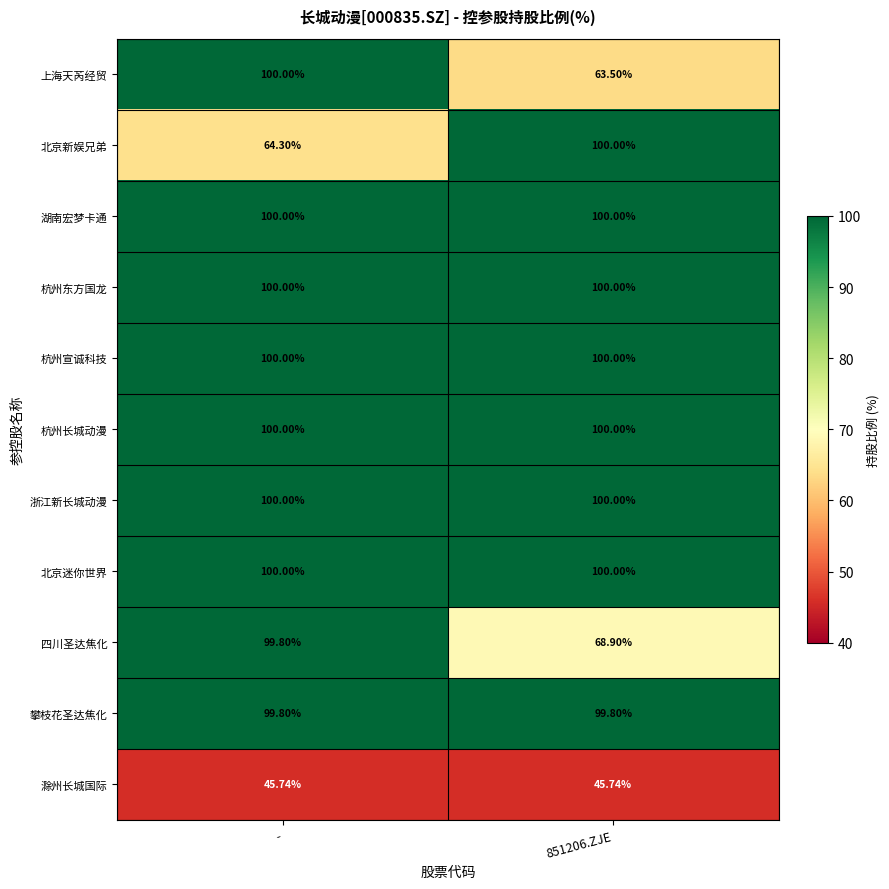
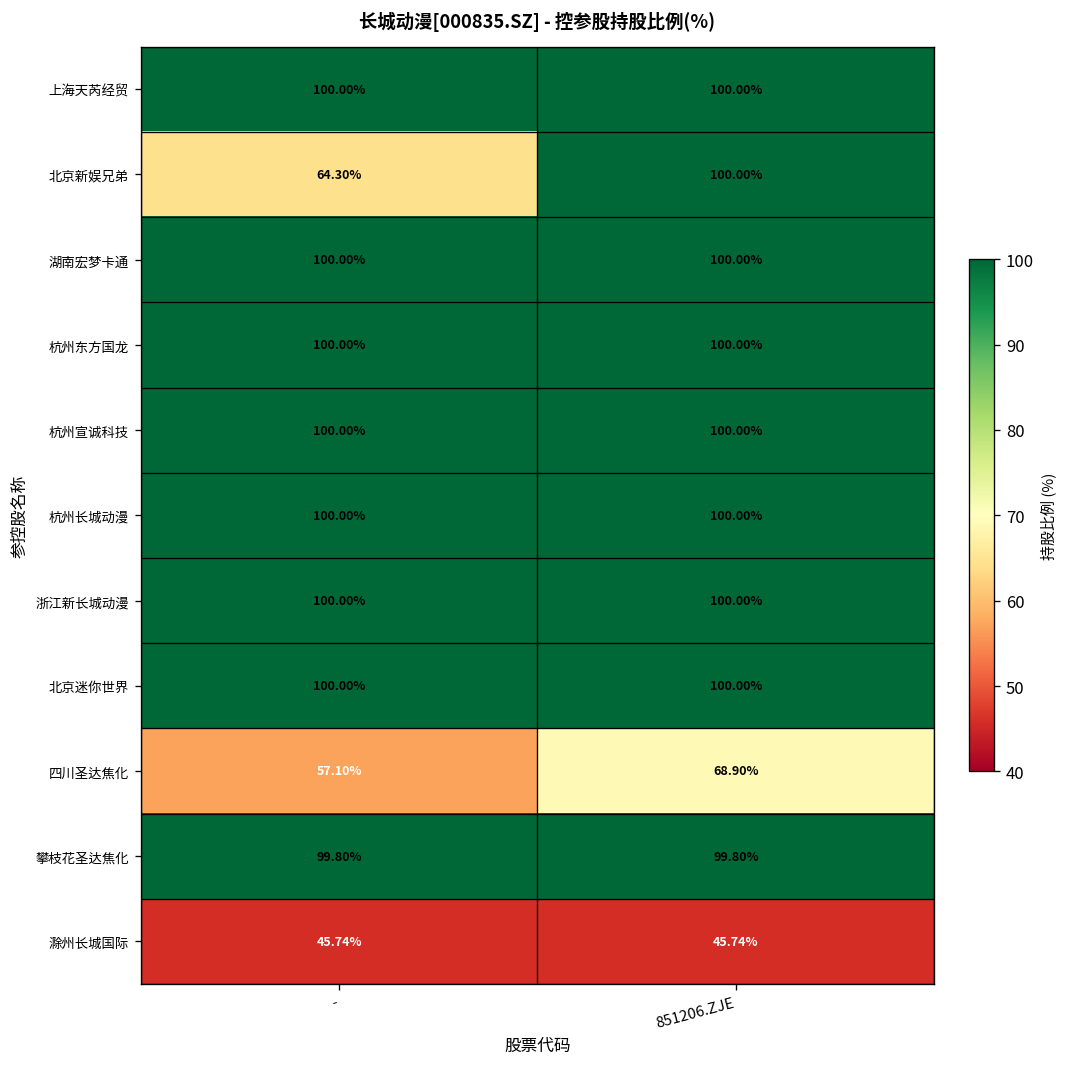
  {
    "上海天芮经贸": {
      "-": "100.00%",
-     "851206.ZJE": "63.50%"
+     "851206.ZJE": "100.00%"
    },
    "北京新娱兄弟": {
      "-": "64.30%",
      "851206.ZJE": "100.00%"
    },
    "湖南宏梦卡通": {
      "-": "100.00%",
      "851206.ZJE": "100.00%"
    },
    "杭州东方国龙": {
      "-": "100.00%",
      "851206.ZJE": "100.00%"
    },
    "杭州宣诚科技": {
      "-": "100.00%",
      "851206.ZJE": "100.00%"
    },
    "杭州长城动漫": {
      "-": "100.00%",
      "851206.ZJE": "100.00%"
    },
    "浙江新长城动漫": {
      "-": "100.00%",
      "851206.ZJE": "100.00%"
    },
    "北京迷你世界": {
      "-": "100.00%",
      "851206.ZJE": "100.00%"
    },
    "四川圣达焦化": {
-     "-": "99.80%",
+     "-": "57.10%",
      "851206.ZJE": "68.90%"
    },
    "攀枝花圣达焦化": {
      "-": "99.80%",
      "851206.ZJE": "99.80%"
    },
    "滁州长城国际": {
      "-": "45.74%",
      "851206.ZJE": "45.74%"
    }
  }
